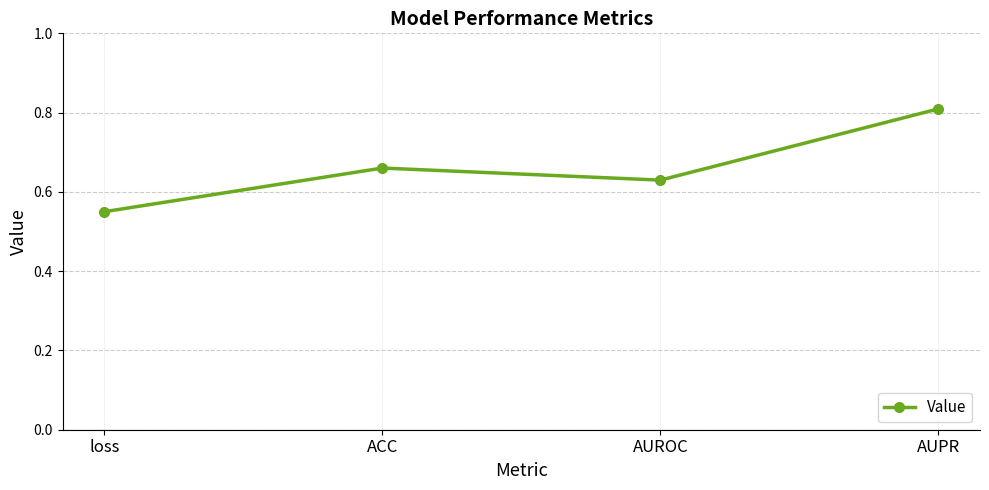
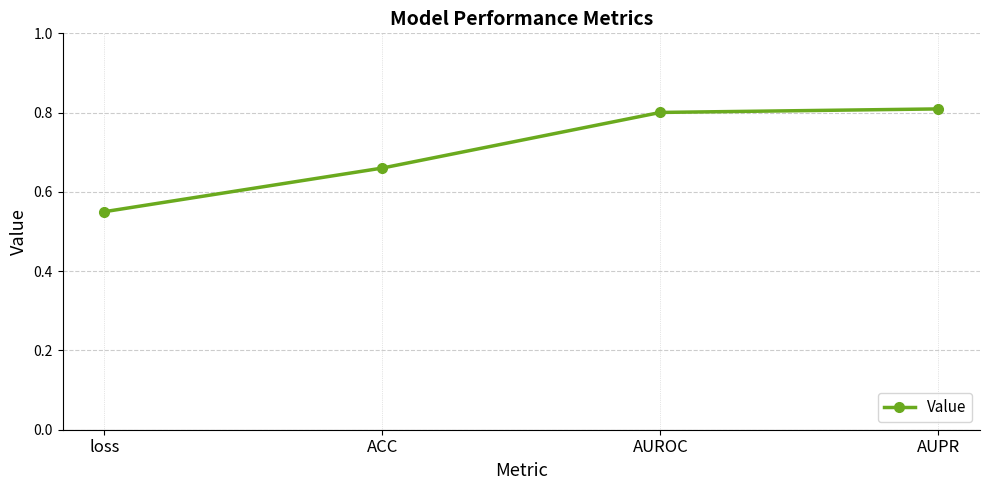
  {
    "loss": 0.55,
    "ACC": 0.66,
-   "AUROC": 0.63,
+   "AUROC": 0.80,
    "AUPR": 0.81
  }
